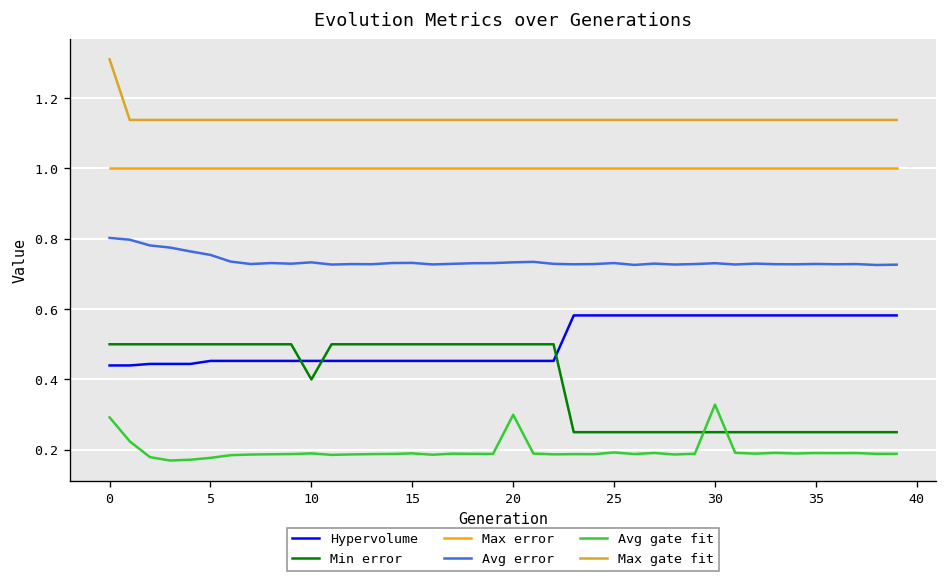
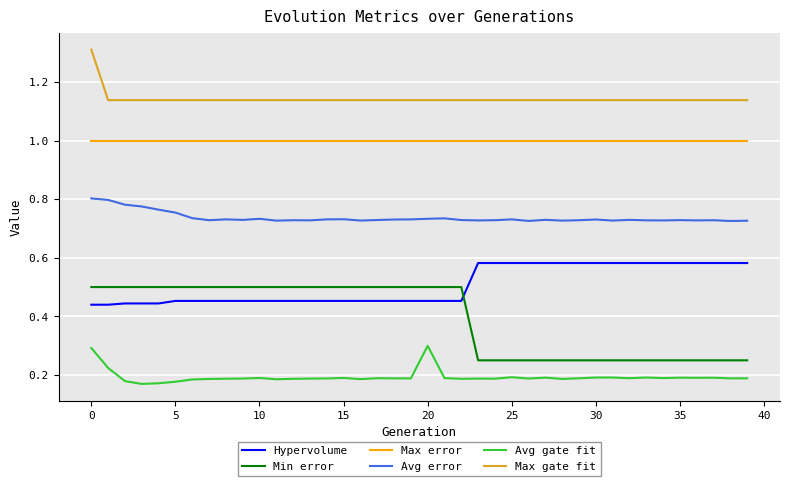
  {
    "Hypervolume": {
      "0": 0.44,
      "5": 0.45,
      "10": 0.45,
      "15": 0.45,
      "20": 0.45,
      "25": 0.58,
      "30": 0.58,
      "35": 0.58
    },
    "Min error": {
      "0": 0.5,
      "5": 0.5,
-     "10": 0.4,
+     "10": 0.5,
      "15": 0.5,
      "20": 0.5,
      "25": 0.25,
      "30": 0.25,
      "35": 0.25
    },
    "Avg error": {
      "0": 0.80,
      "5": 0.75,
      "10": 0.73,
      "15": 0.73,
      "20": 0.73,
      "25": 0.73,
      "30": 0.73,
      "35": 0.73
    },
    "Avg gate fit": {
      "0": 0.29,
      "5": 0.18,
      "10": 0.19,
      "15": 0.19,
      "20": 0.30,
      "25": 0.19,
-     "30": 0.33,
+     "30": 0.19,
      "35": 0.19
    }
  }
